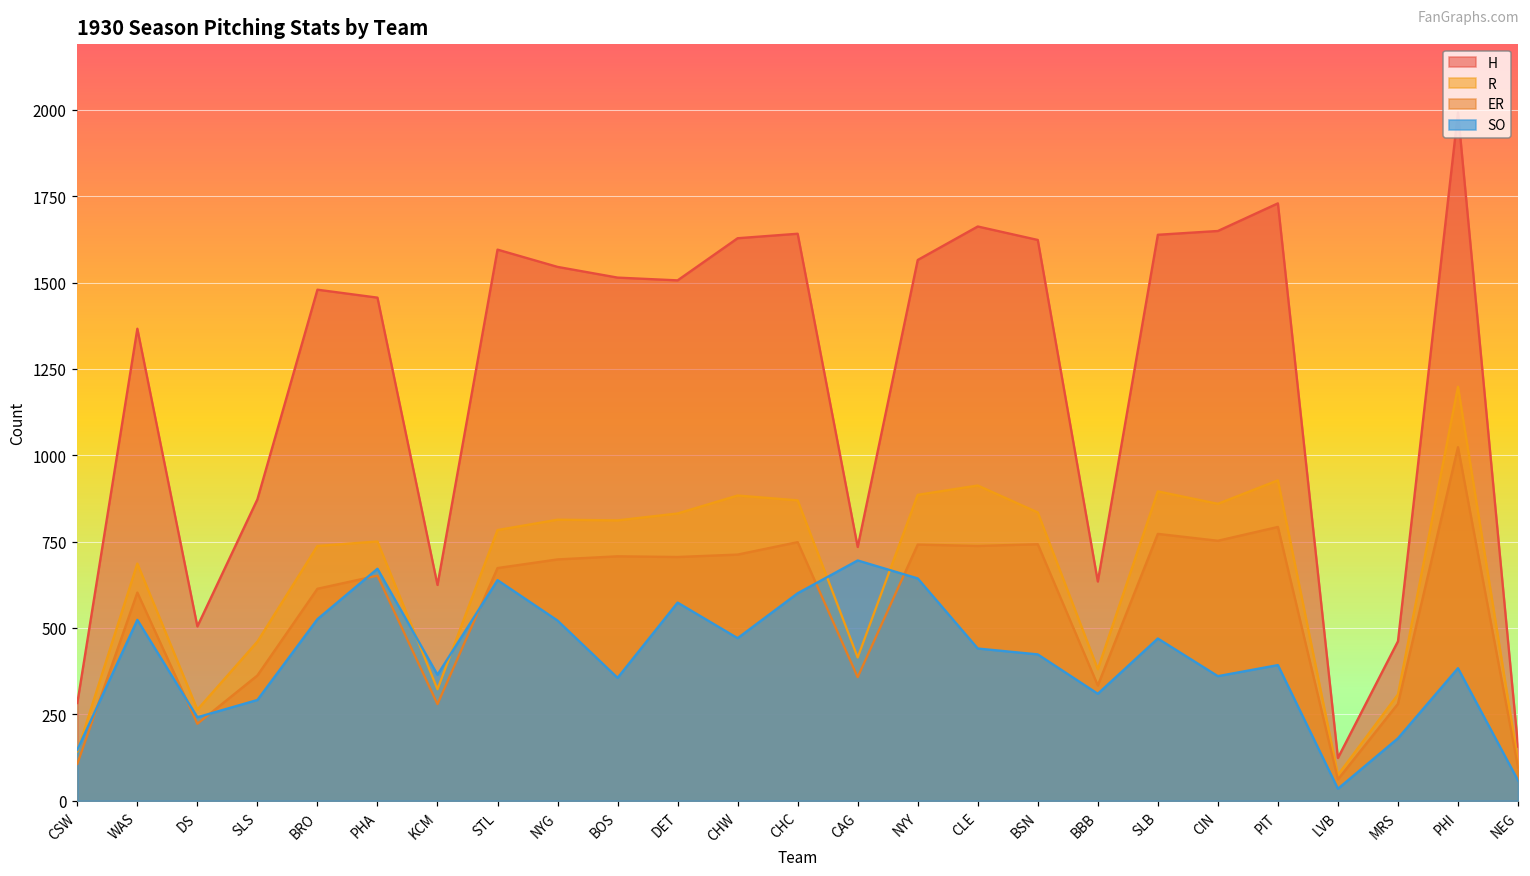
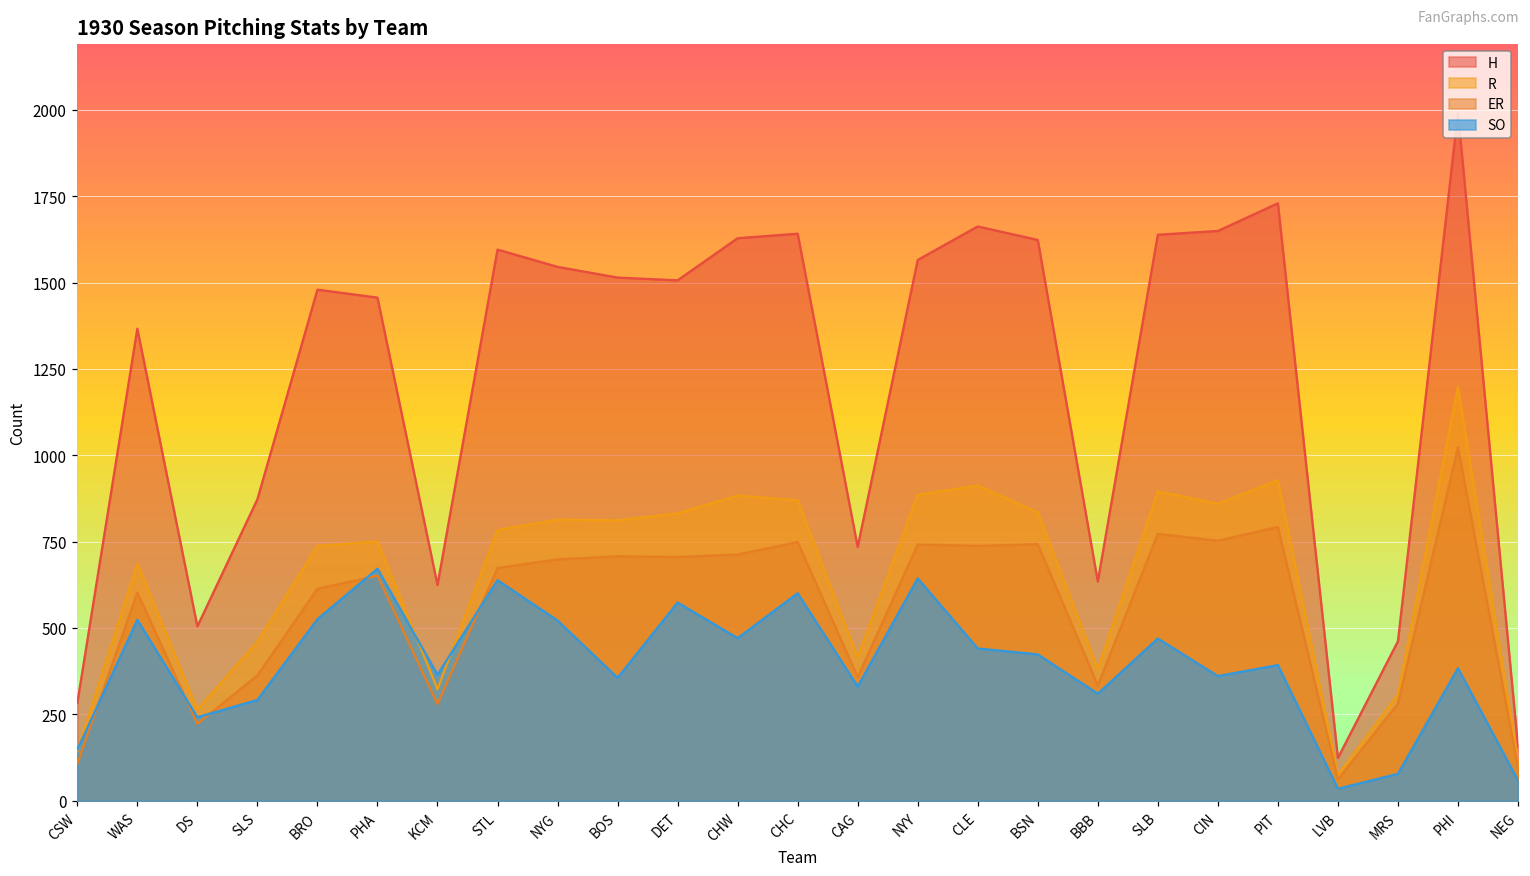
  {
    "SO": {
      "WAS": 520,
      "DS": 240,
      "SLS": 290,
      "BRO": 530,
      "PHA": 670,
      "KCM": 370,
      "STL": 640,
      "NYG": 520,
      "BOS": 360,
      "DET": 570,
      "CHW": 470,
      "CHC": 600,
-     "CAG": 700,
+     "CAG": 330,
      "NYY": 640,
      "CLE": 440,
      "BSN": 420,
      "BBB": 310,
      "SLB": 470,
      "CIN": 360,
      "PIT": 390,
      "LVB": 40,
-     "MRS": 180,
+     "MRS": 80,
      "PHI": 380,
      "NEG": 60
    }
  }
